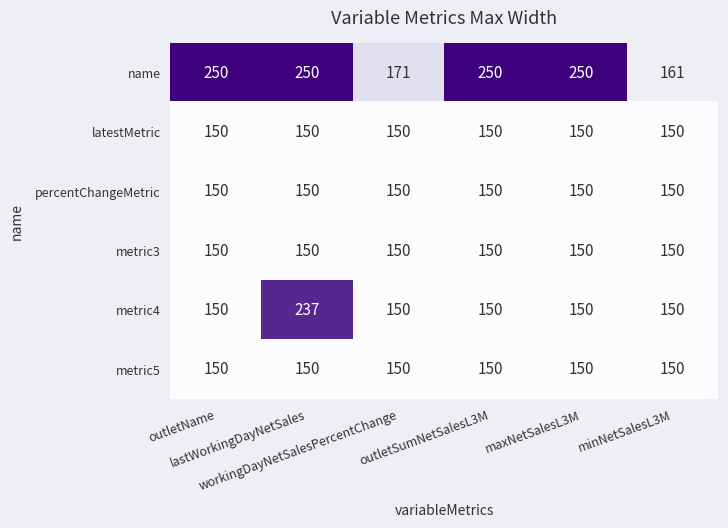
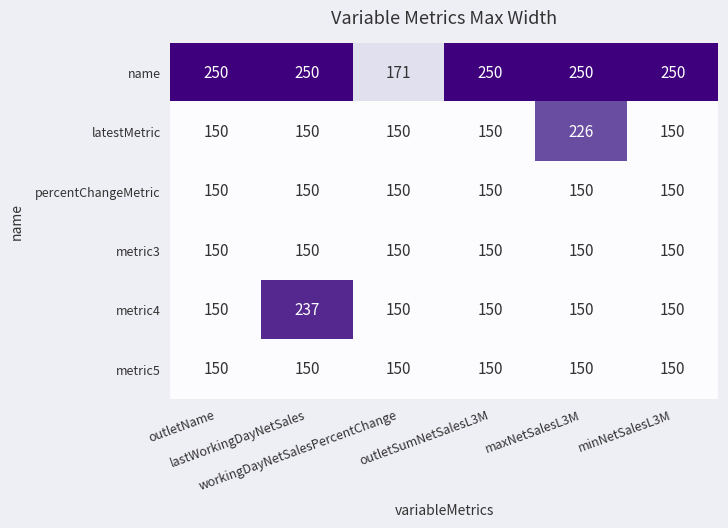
  {
    "name": {
      "outletName": 250,
      "lastWorkingDayNetSales": 250,
      "workingDayNetSalesPercentChange": 171,
      "outletSumNetSalesL3M": 250,
      "maxNetSalesL3M": 250,
-     "minNetSalesL3M": 161
+     "minNetSalesL3M": 250
    },
    "latestMetric": {
      "outletName": 150,
      "lastWorkingDayNetSales": 150,
      "workingDayNetSalesPercentChange": 150,
      "outletSumNetSalesL3M": 150,
-     "maxNetSalesL3M": 150,
+     "maxNetSalesL3M": 226,
      "minNetSalesL3M": 150
    },
    "percentChangeMetric": {
      "outletName": 150,
      "lastWorkingDayNetSales": 150,
      "workingDayNetSalesPercentChange": 150,
      "outletSumNetSalesL3M": 150,
      "maxNetSalesL3M": 150,
      "minNetSalesL3M": 150
    },
    "metric3": {
      "outletName": 150,
      "lastWorkingDayNetSales": 150,
      "workingDayNetSalesPercentChange": 150,
      "outletSumNetSalesL3M": 150,
      "maxNetSalesL3M": 150,
      "minNetSalesL3M": 150
    },
    "metric4": {
      "outletName": 150,
      "lastWorkingDayNetSales": 237,
      "workingDayNetSalesPercentChange": 150,
      "outletSumNetSalesL3M": 150,
      "maxNetSalesL3M": 150,
      "minNetSalesL3M": 150
    },
    "metric5": {
      "outletName": 150,
      "lastWorkingDayNetSales": 150,
      "workingDayNetSalesPercentChange": 150,
      "outletSumNetSalesL3M": 150,
      "maxNetSalesL3M": 150,
      "minNetSalesL3M": 150
    }
  }
